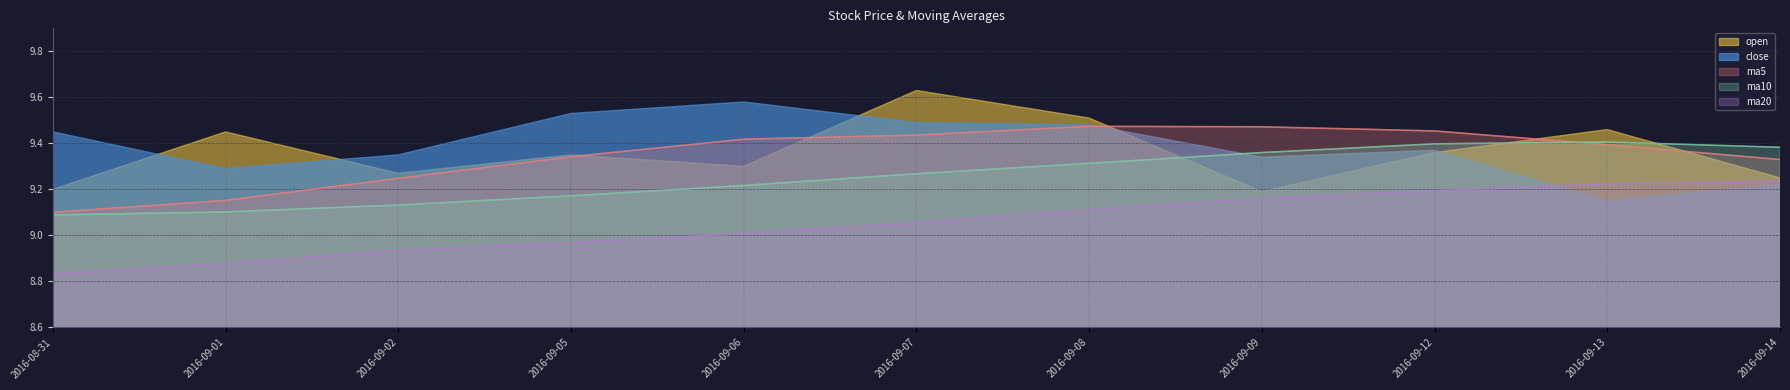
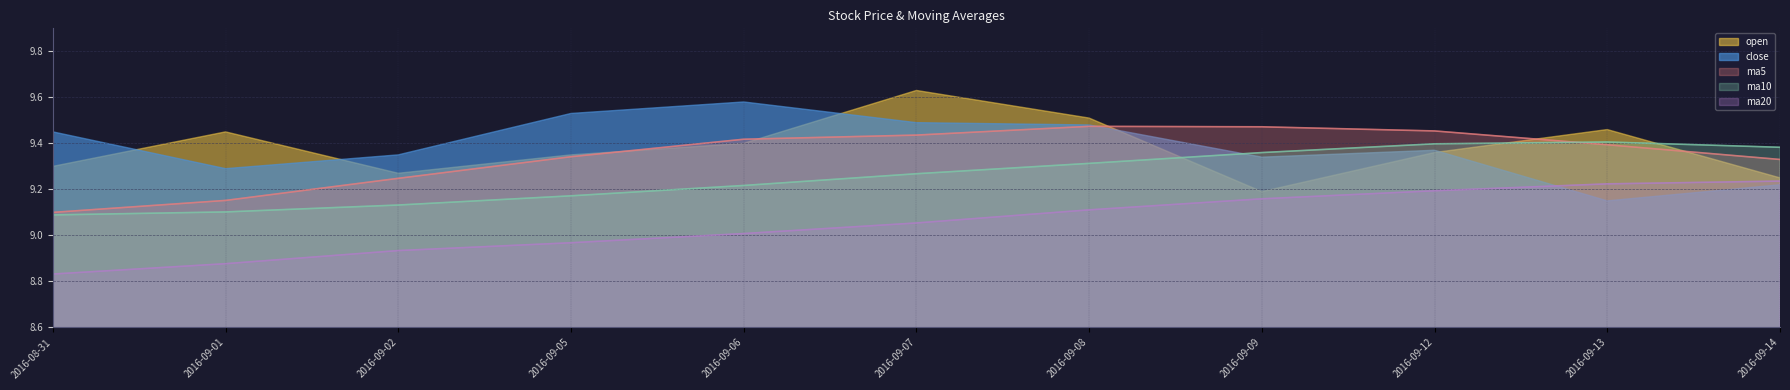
  {
    "open": {
-     "2016-08-31": 9.2,
+     "2016-08-31": 9.3,
      "2016-09-01": 9.45,
      "2016-09-02": 9.27,
-     "2016-09-06": 9.3,
+     "2016-09-06": 9.4,
      "2016-09-07": 9.63,
      "2016-09-08": 9.5,
      "2016-09-09": 9.2,
      "2016-09-13": 9.46,
      "2016-09-14": 9.25
    },
    "close": {
      "2016-08-31": 9.45,
      "2016-09-01": 9.3,
      "2016-09-02": 9.35,
      "2016-09-05": 9.53,
      "2016-09-06": 9.58,
      "2016-09-07": 9.5,
      "2016-09-09": 9.34,
      "2016-09-13": 9.15,
      "2016-09-14": 9.22
    }
  }
